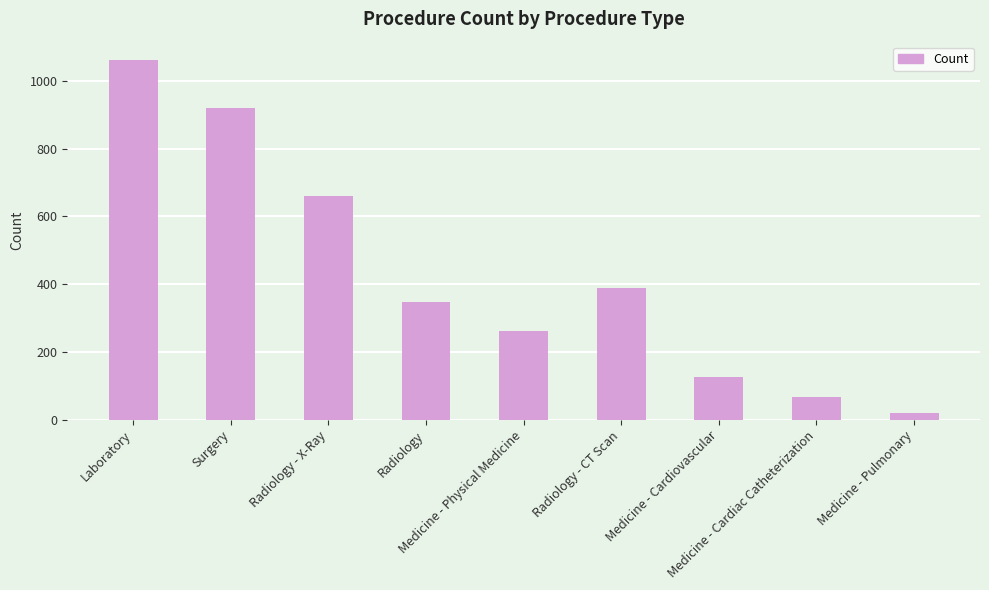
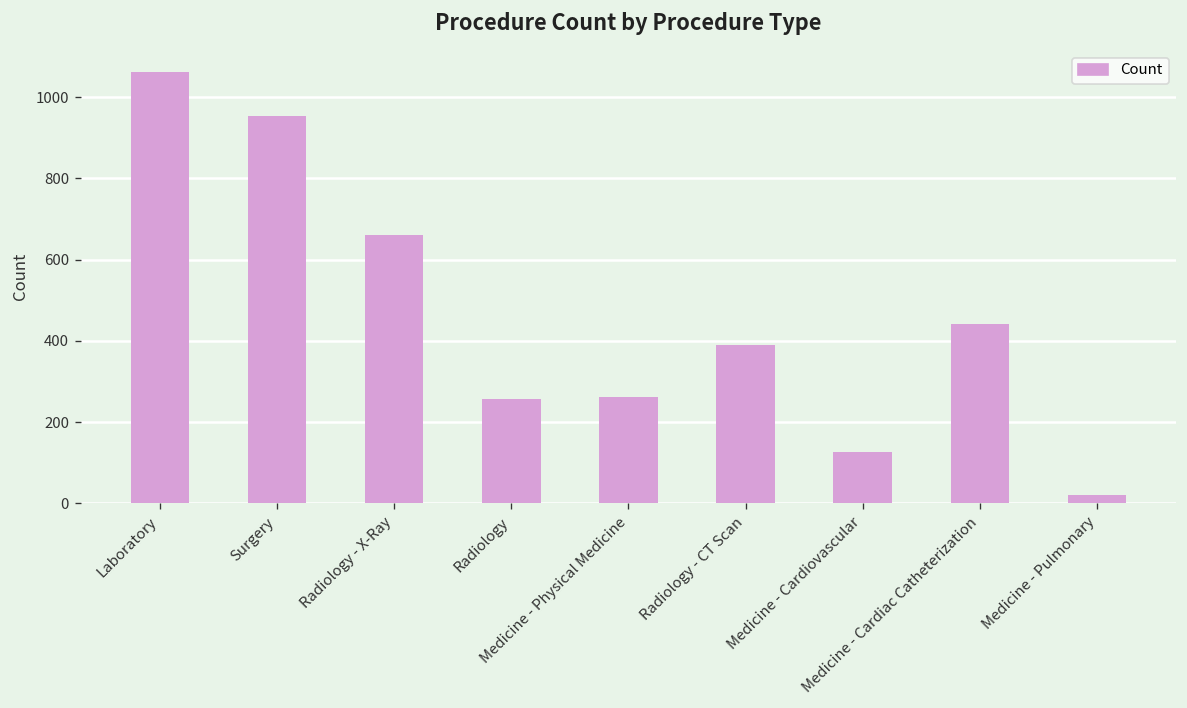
  {
    "Laboratory": 1060,
-   "Surgery": 920,
+   "Surgery": 950,
    "Radiology - X-Ray": 660,
-   "Radiology": 350,
+   "Radiology": 260,
    "Medicine - Physical Medicine": 260,
    "Radiology - CT Scan": 390,
    "Medicine - Cardiovascular": 130,
-   "Medicine - Cardiac Catheterization": 70,
+   "Medicine - Cardiac Catheterization": 440,
    "Medicine - Pulmonary": 20
  }
